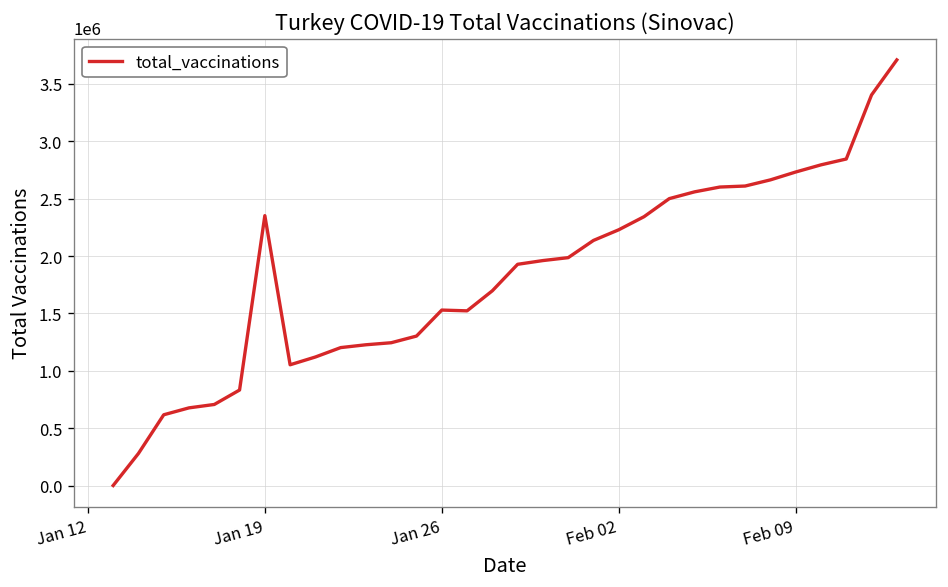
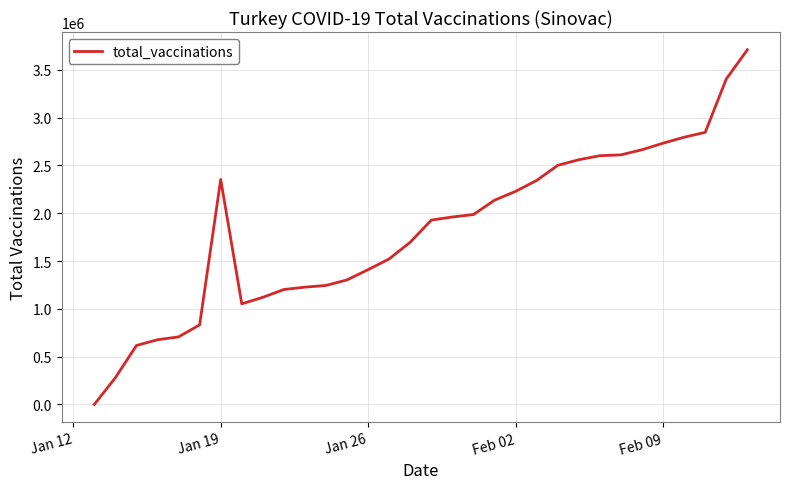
  {
    "Jan 19": 2400000,
-   "Jan 26": 1500000,
+   "Jan 26": 1400000,
    "Feb 02": 2200000,
    "Feb 09": 2700000
  }
